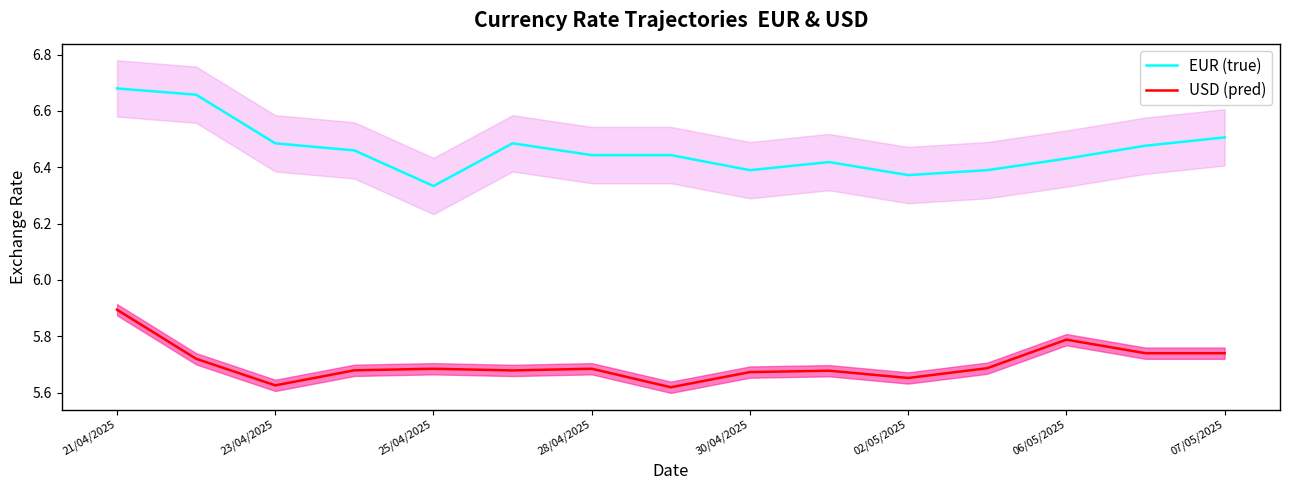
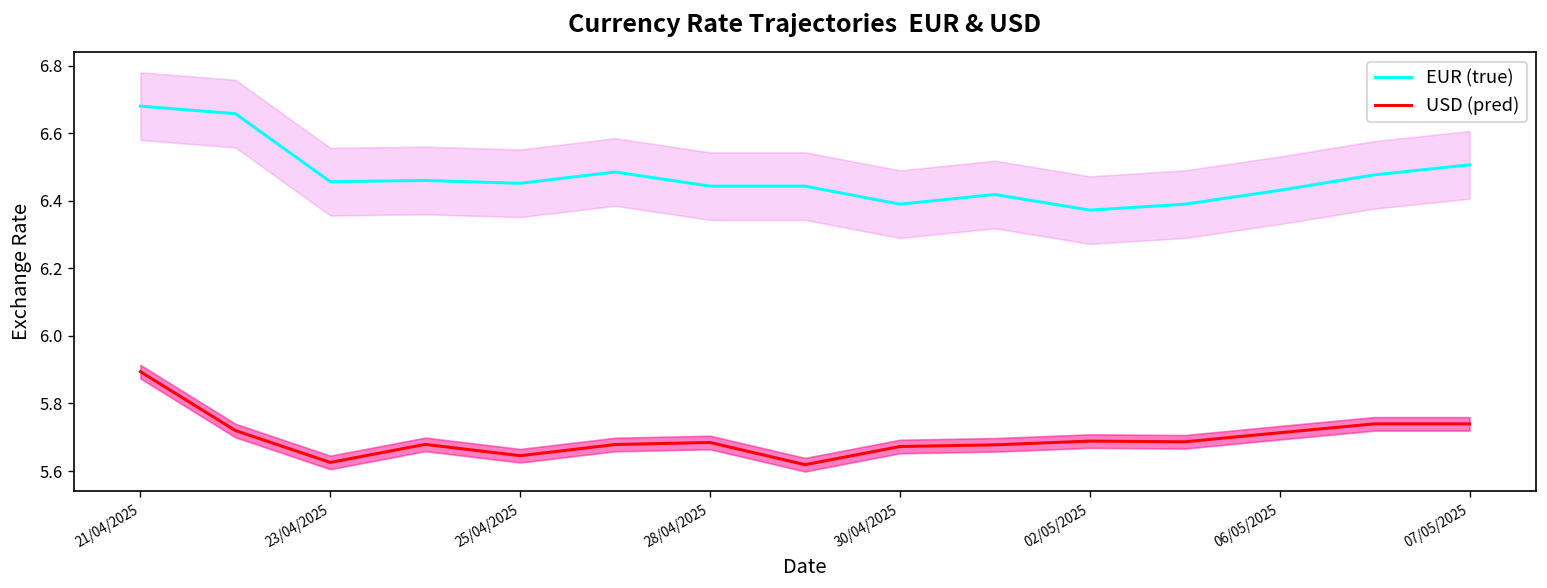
  {
    "EUR (true)": {
      "21/04/2025": 6.68,
-     "23/04/2025": 6.49,
-     "25/04/2025": 6.33,
+     "23/04/2025": 6.46,
+     "25/04/2025": 6.45,
      "28/04/2025": 6.44,
      "30/04/2025": 6.39,
      "02/05/2025": 6.37,
      "06/05/2025": 6.43
    },
    "USD (pred)": {
      "21/04/2025": 5.89,
      "23/04/2025": 5.63,
-     "25/04/2025": 5.68,
+     "25/04/2025": 5.65,
      "28/04/2025": 5.68,
      "30/04/2025": 5.67,
-     "02/05/2025": 5.65,
-     "06/05/2025": 5.79
+     "02/05/2025": 5.69,
+     "06/05/2025": 5.71
    }
  }
